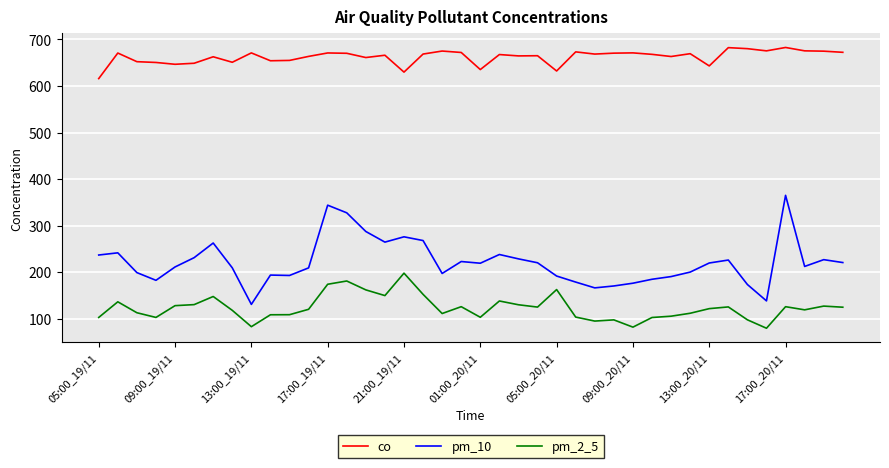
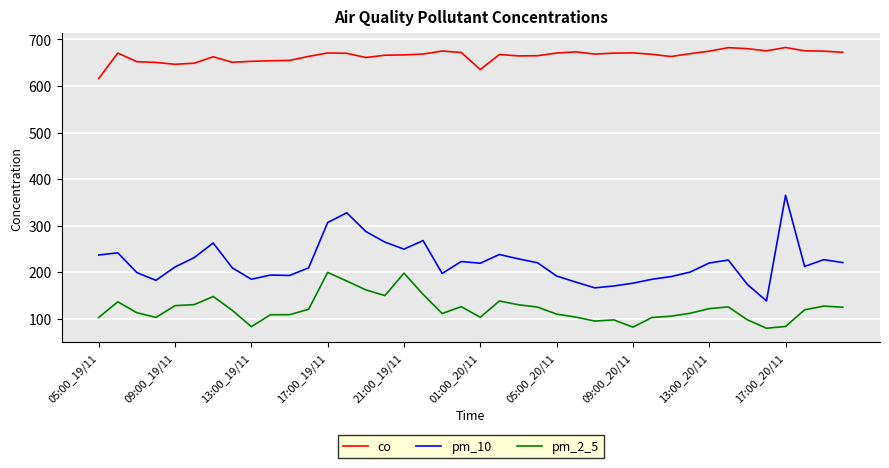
  {
    "co": {
      "05:00_19/11": 620,
      "09:00_19/11": 650,
-     "13:00_19/11": 670,
+     "13:00_19/11": 650,
      "17:00_19/11": 670,
-     "21:00_19/11": 630,
+     "21:00_19/11": 670,
      "01:00_20/11": 640,
-     "05:00_20/11": 630,
+     "05:00_20/11": 670,
      "09:00_20/11": 670,
-     "13:00_20/11": 640,
+     "13:00_20/11": 670,
      "17:00_20/11": 680
    },
    "pm_10": {
      "05:00_19/11": 240,
      "09:00_19/11": 210,
-     "13:00_19/11": 130,
-     "17:00_19/11": 340,
-     "21:00_19/11": 280,
+     "13:00_19/11": 180,
+     "17:00_19/11": 310,
+     "21:00_19/11": 250,
      "01:00_20/11": 220,
      "05:00_20/11": 190,
      "09:00_20/11": 180,
      "13:00_20/11": 220,
      "17:00_20/11": 370
    },
    "pm_2_5": {
      "05:00_19/11": 100,
      "09:00_19/11": 130,
      "13:00_19/11": 80,
-     "17:00_19/11": 170,
+     "17:00_19/11": 200,
      "21:00_19/11": 200,
      "01:00_20/11": 100,
-     "05:00_20/11": 160,
+     "05:00_20/11": 110,
      "09:00_20/11": 80,
      "13:00_20/11": 120,
-     "17:00_20/11": 130
+     "17:00_20/11": 80
    }
  }
